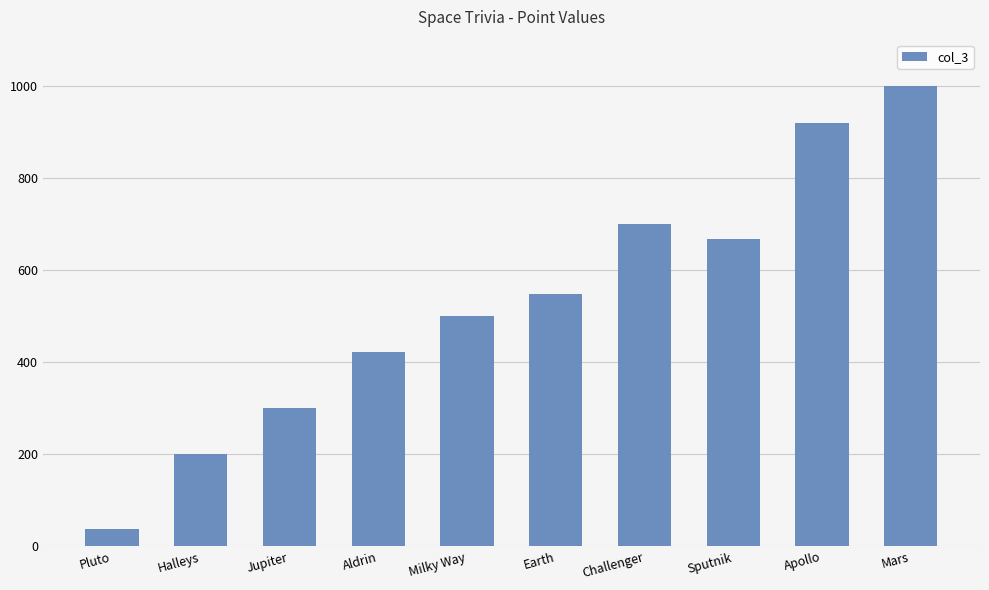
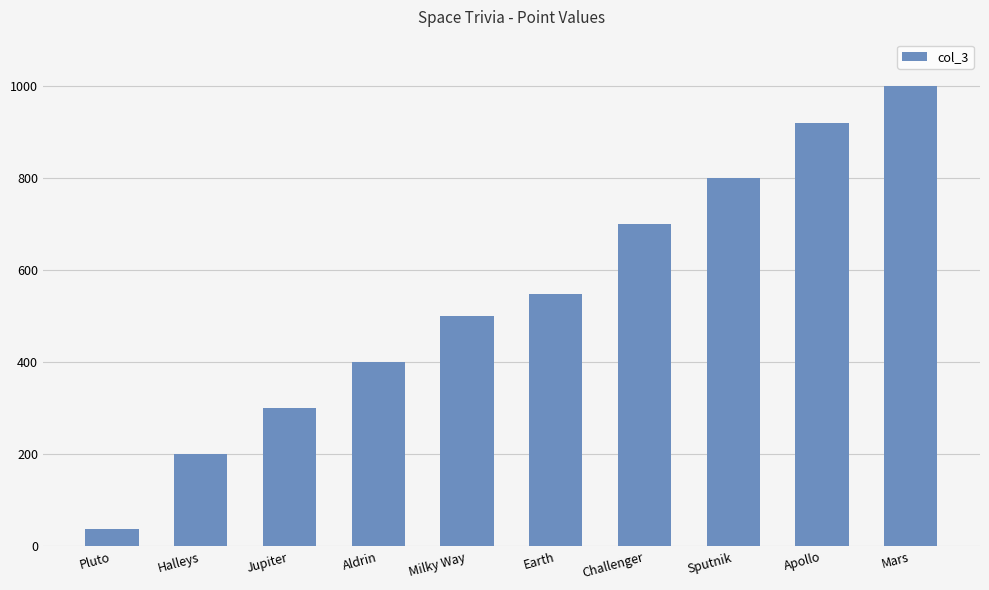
  {
    "Pluto": 40,
    "Halleys": 200,
    "Jupiter": 300,
-   "Aldrin": 420,
+   "Aldrin": 400,
    "Milky Way": 500,
    "Earth": 550,
    "Challenger": 700,
-   "Sputnik": 670,
+   "Sputnik": 800,
    "Apollo": 920,
    "Mars": 1000
  }
